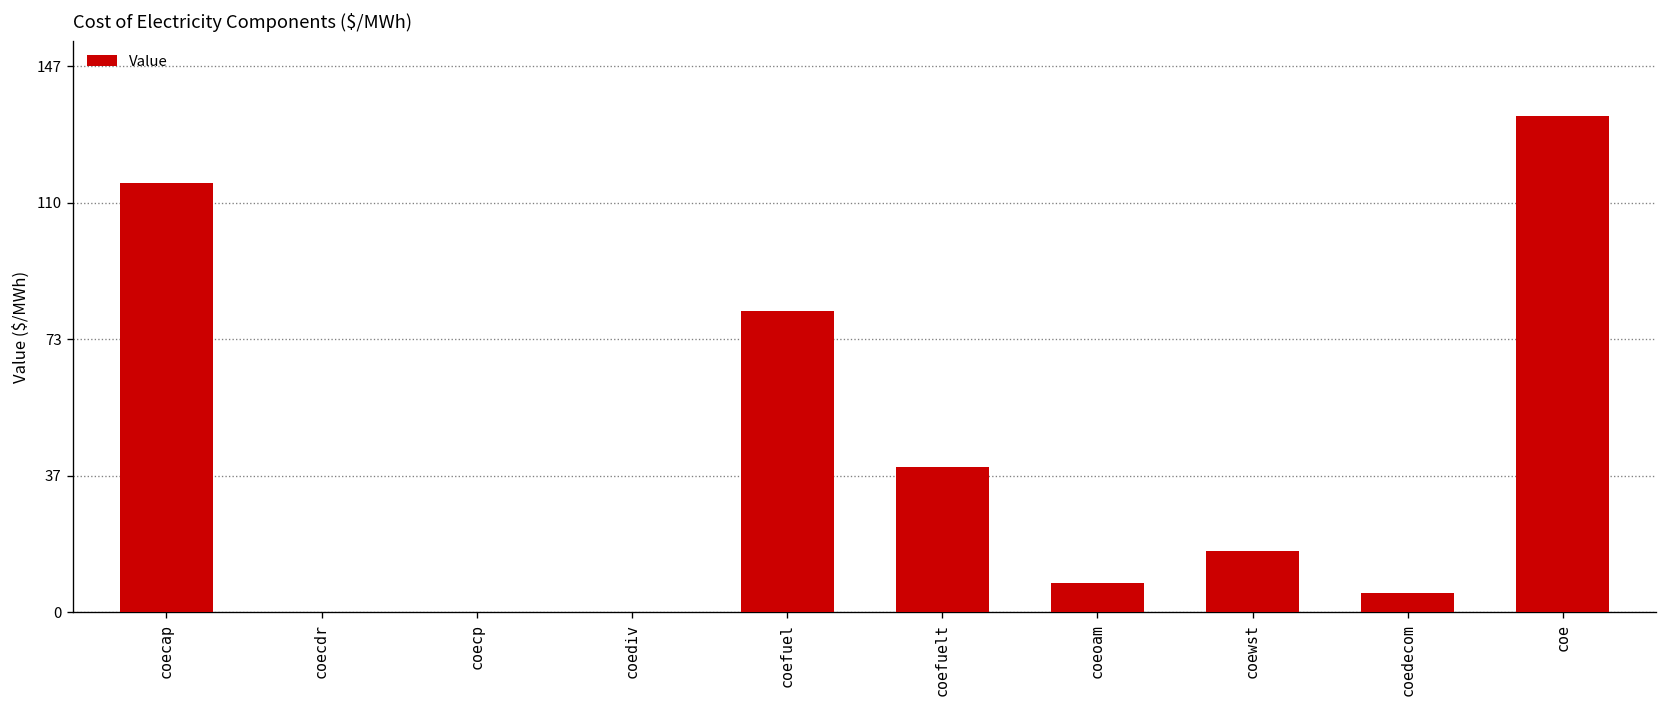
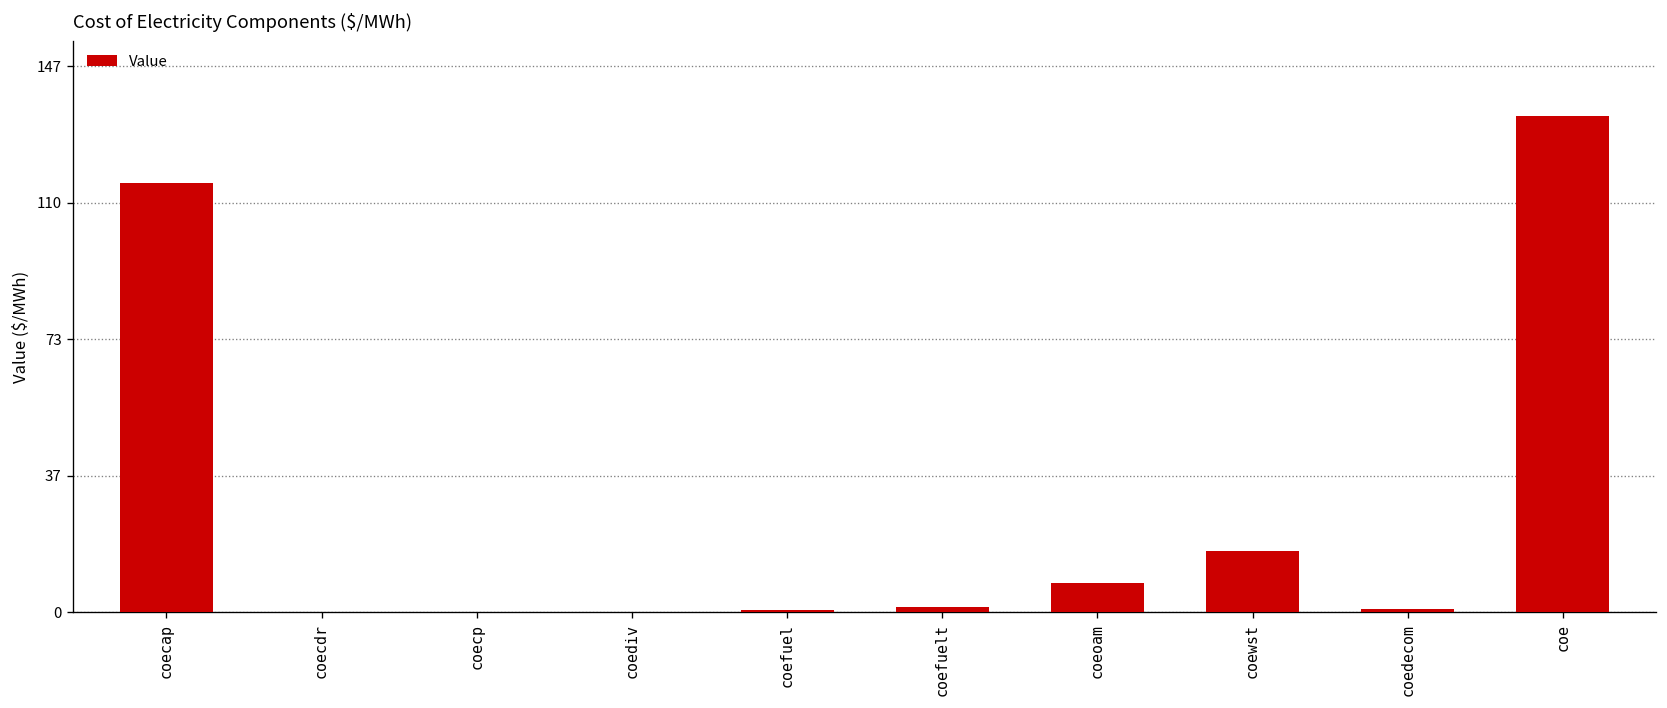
  {
    "coecap": 115,
    "coecdr": 0,
    "coecp": 0,
    "coediv": 0,
-   "coefuel": 81,
-   "coefuelt": 39,
+   "coefuel": 1,
+   "coefuelt": 1,
    "coeoam": 8,
    "coewst": 16,
-   "coedecom": 5,
+   "coedecom": 1,
    "coe": 133
  }
